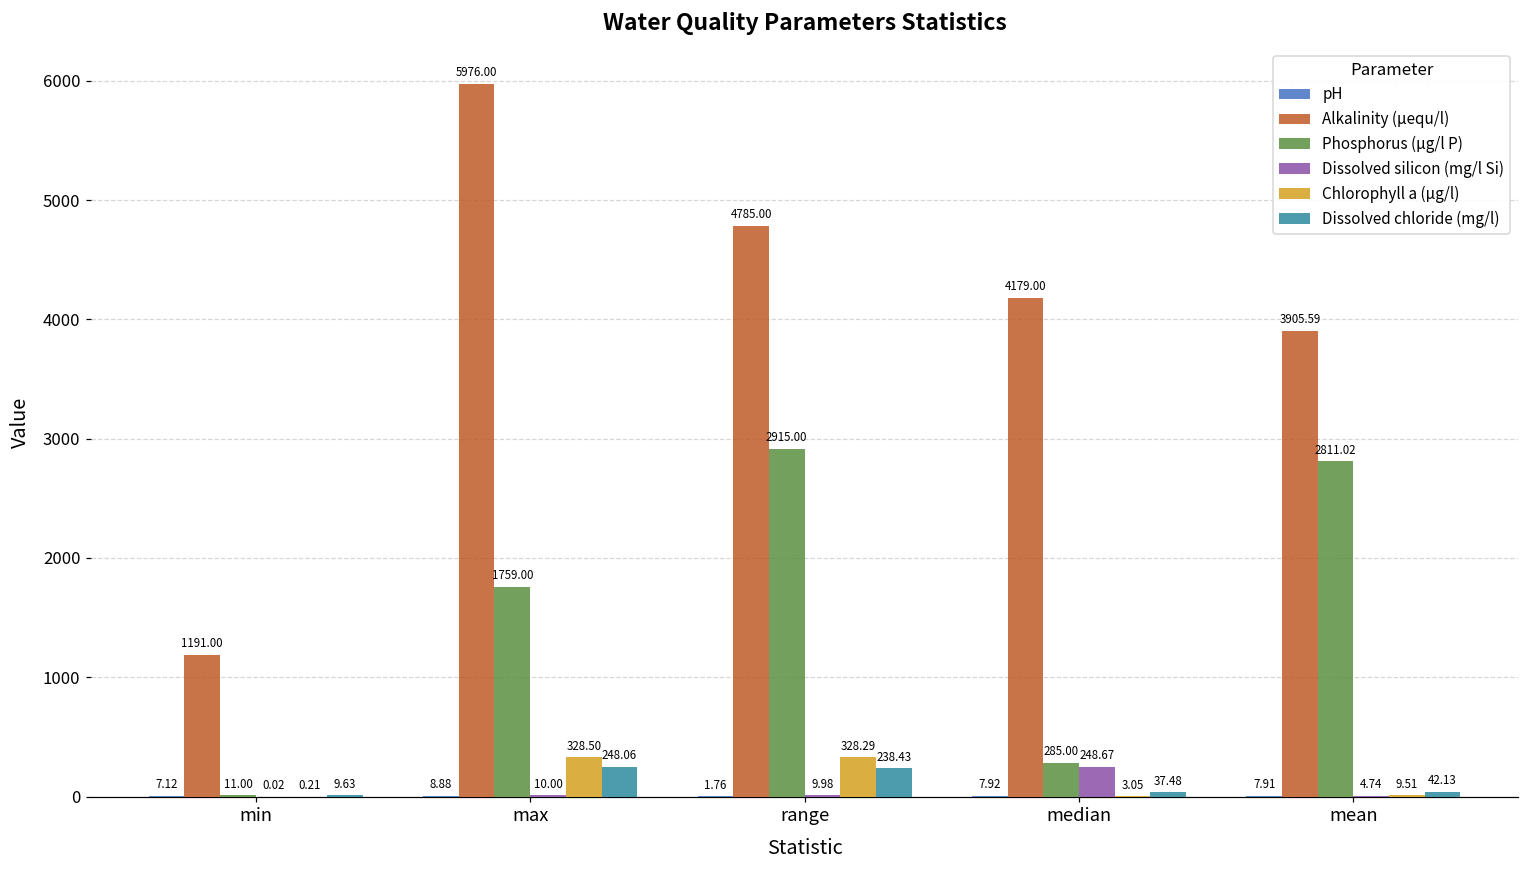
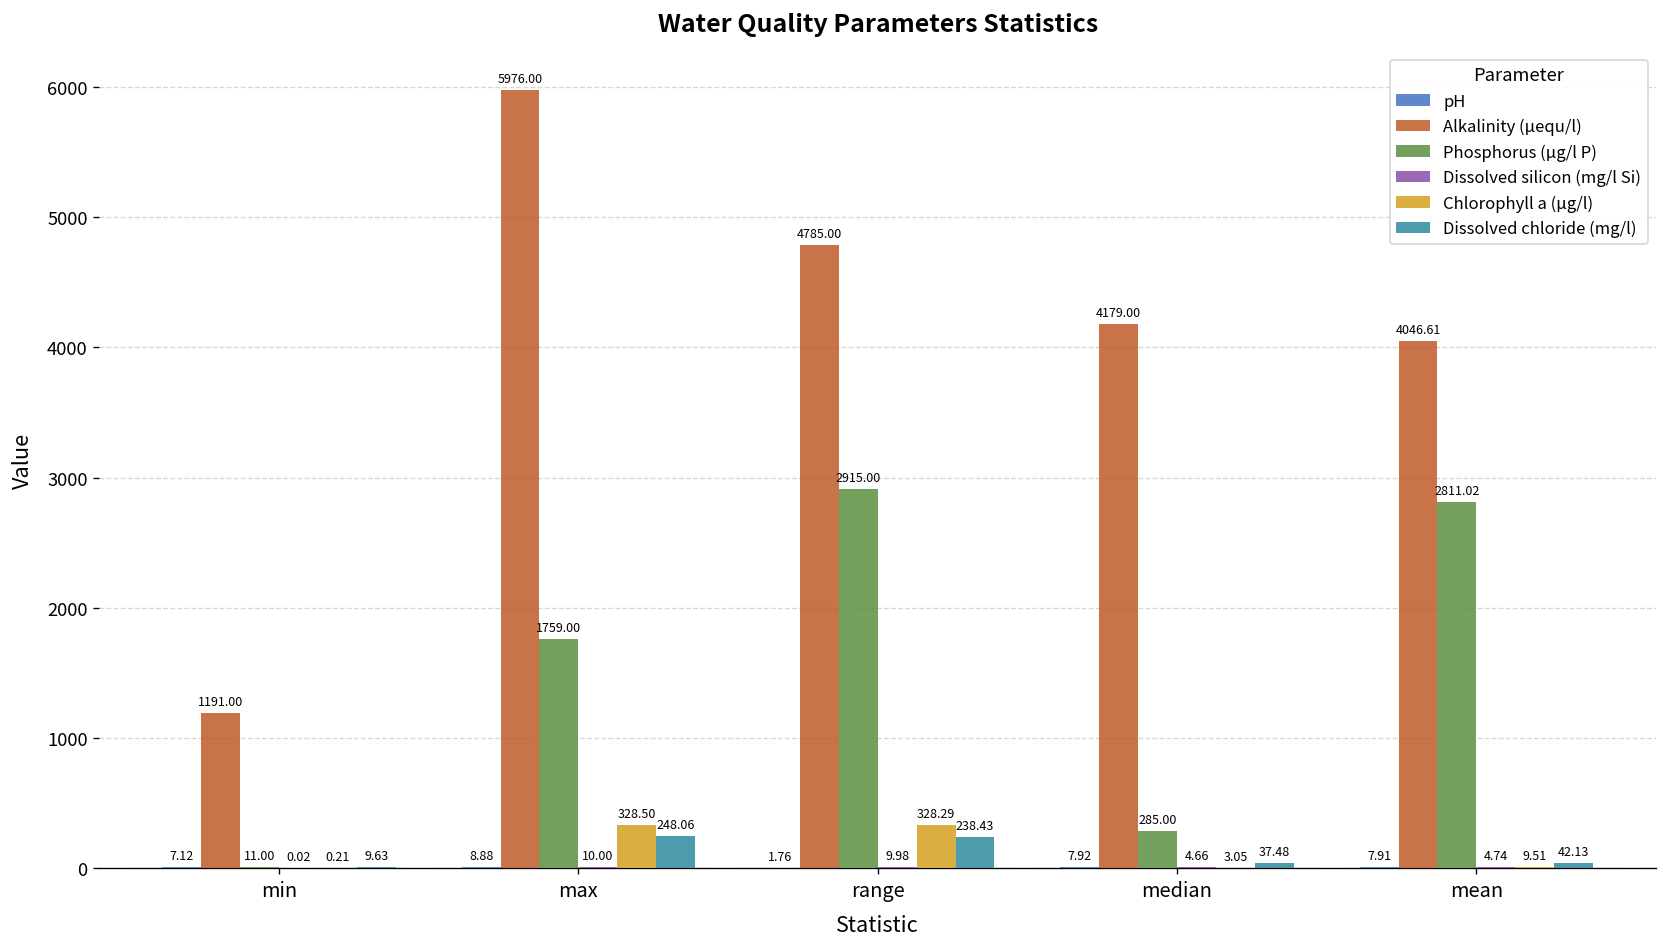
  {
    "Alkalinity (µequ/l)": {
      "min": 1191.00,
      "max": 5976.00,
      "range": 4785.00,
      "median": 4179.00,
-     "mean": 3905.59
+     "mean": 4046.61
    },
    "Phosphorus (µg/l P)": {
      "min": 11.00,
      "max": 1759.00,
      "range": 2915.00,
      "median": 285.00,
      "mean": 2811.02
    },
    "Dissolved silicon (mg/l Si)": {
      "min": 0.02,
      "max": 10.00,
      "range": 9.98,
-     "median": 248.67,
+     "median": 4.66,
      "mean": 4.74
    },
    "Chlorophyll a (µg/l)": {
      "min": 0.21,
      "max": 328.50,
      "range": 328.29,
      "median": 3.05,
      "mean": 9.51
    }
  }
